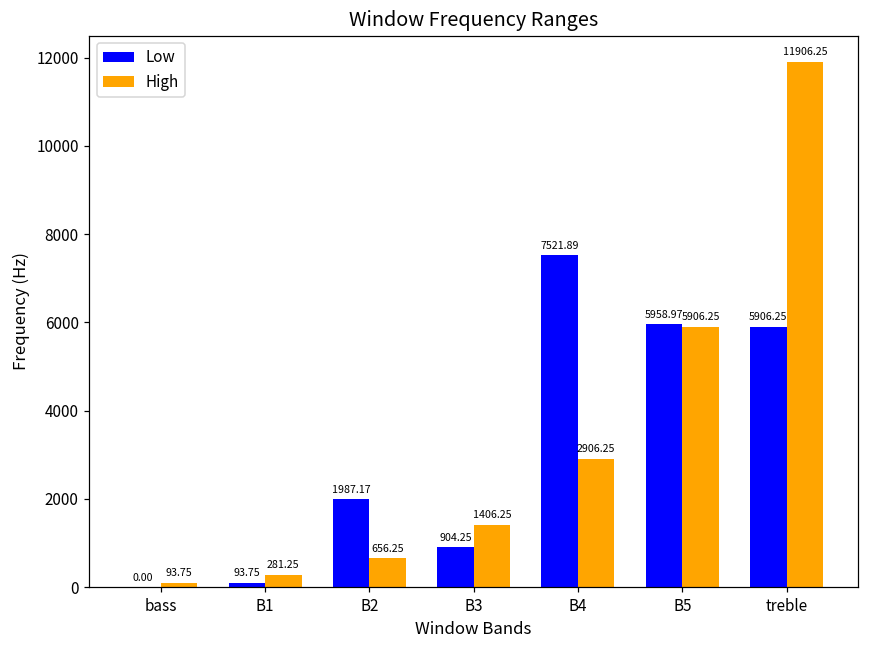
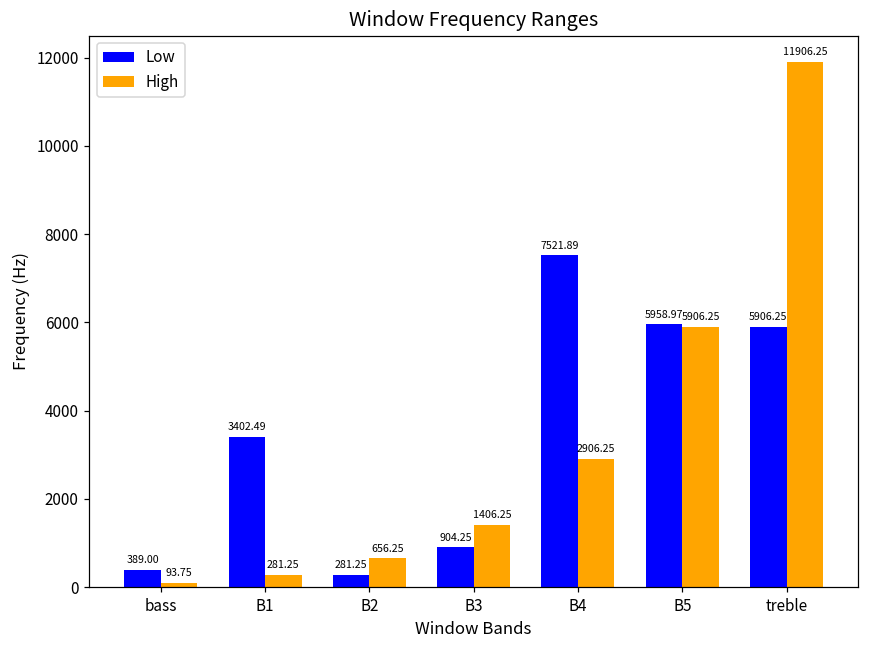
  {
    "Low": {
-     "bass": 0.00,
-     "B1": 93.75,
-     "B2": 1987.17,
+     "bass": 389.00,
+     "B1": 3402.49,
+     "B2": 281.25,
      "B3": 904.25,
      "B4": 7521.89,
      "B5": 5958.97,
      "treble": 5906.25
    },
    "High": {
      "bass": 93.75,
      "B1": 281.25,
      "B2": 656.25,
      "B3": 1406.25,
      "B4": 2906.25,
      "B5": 5906.25,
      "treble": 11906.25
    }
  }
